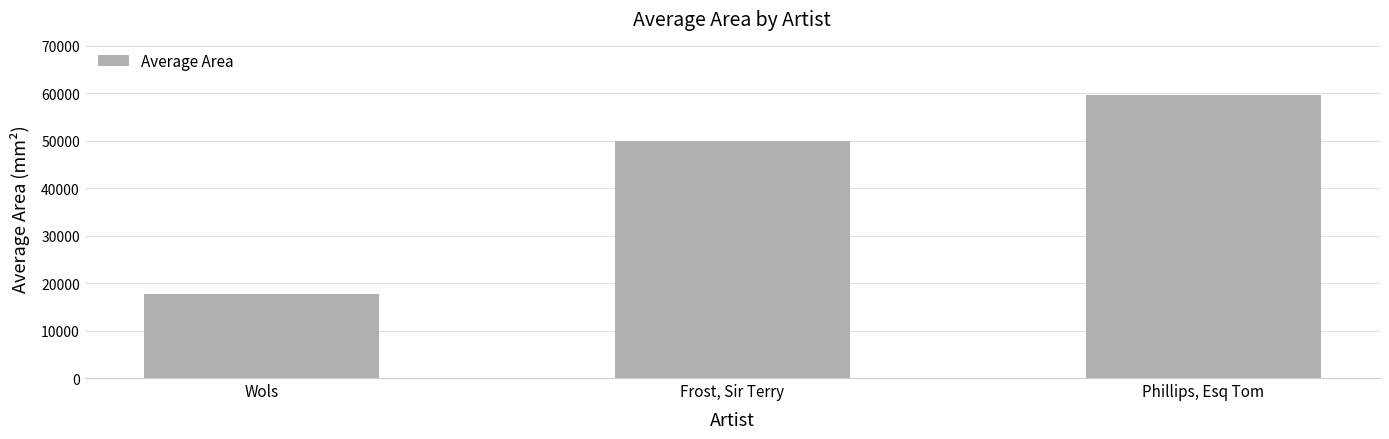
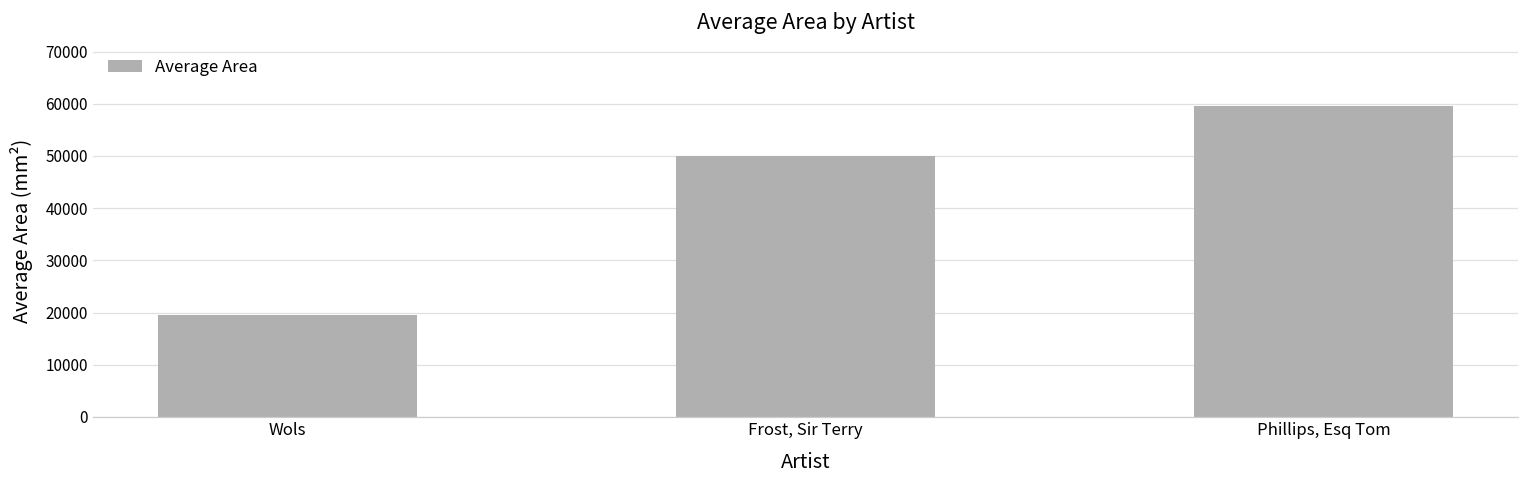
  {
-   "Wols": 18000,
+   "Wols": 19000,
    "Frost, Sir Terry": 50000,
    "Phillips, Esq Tom": 60000
  }
